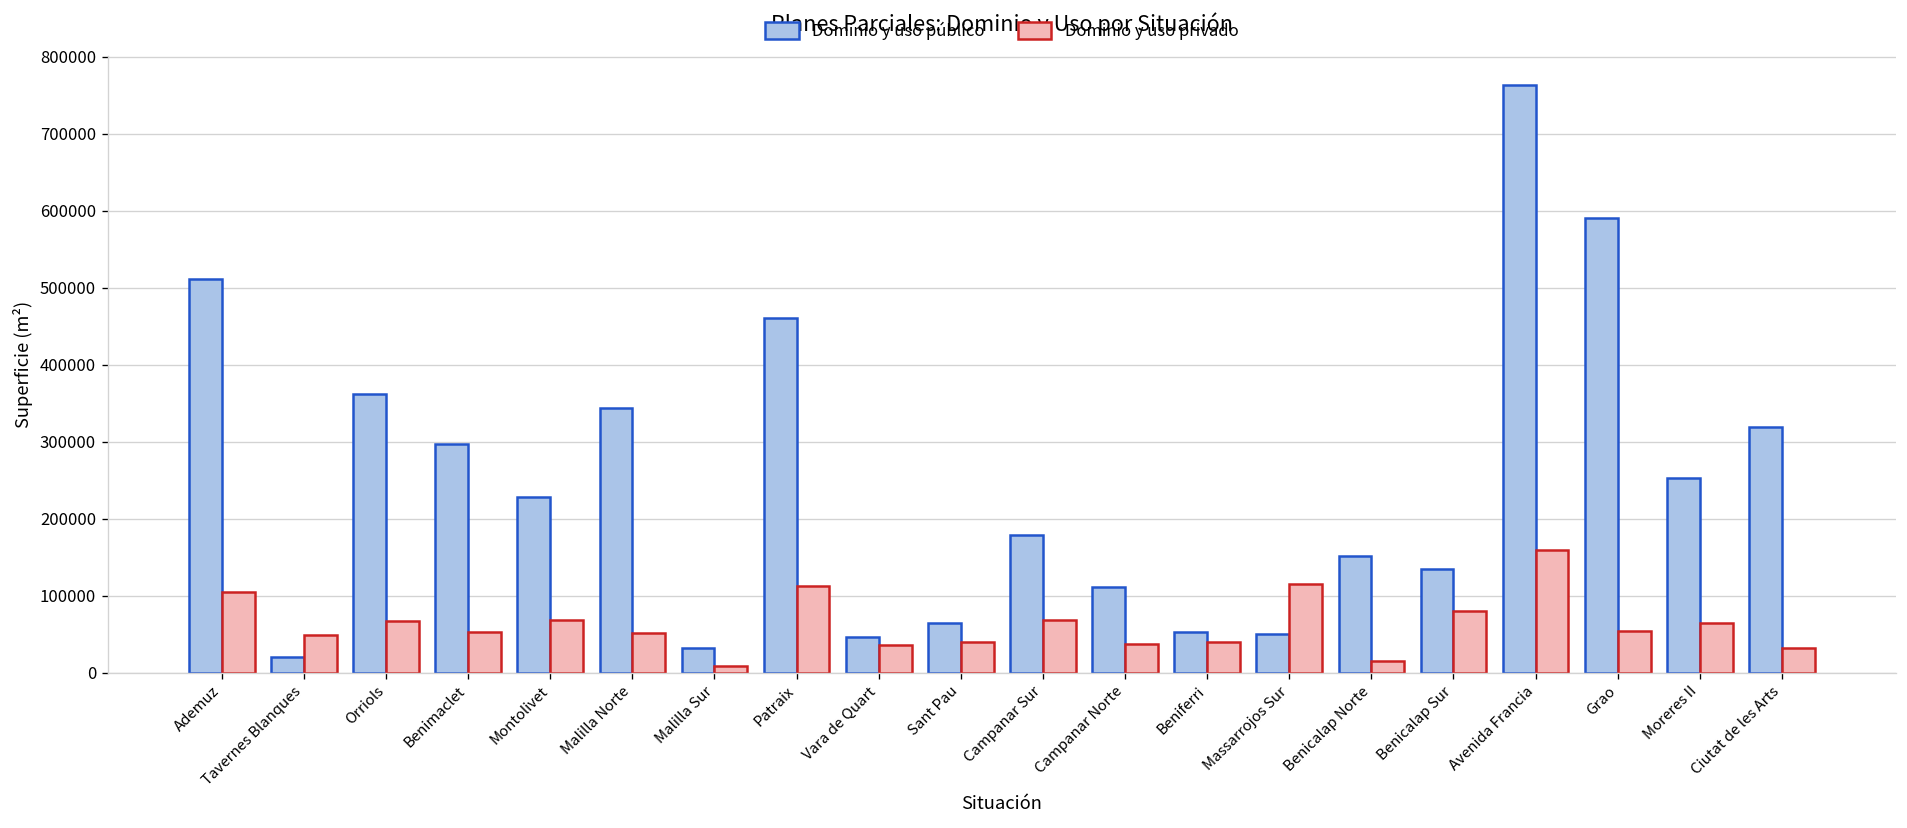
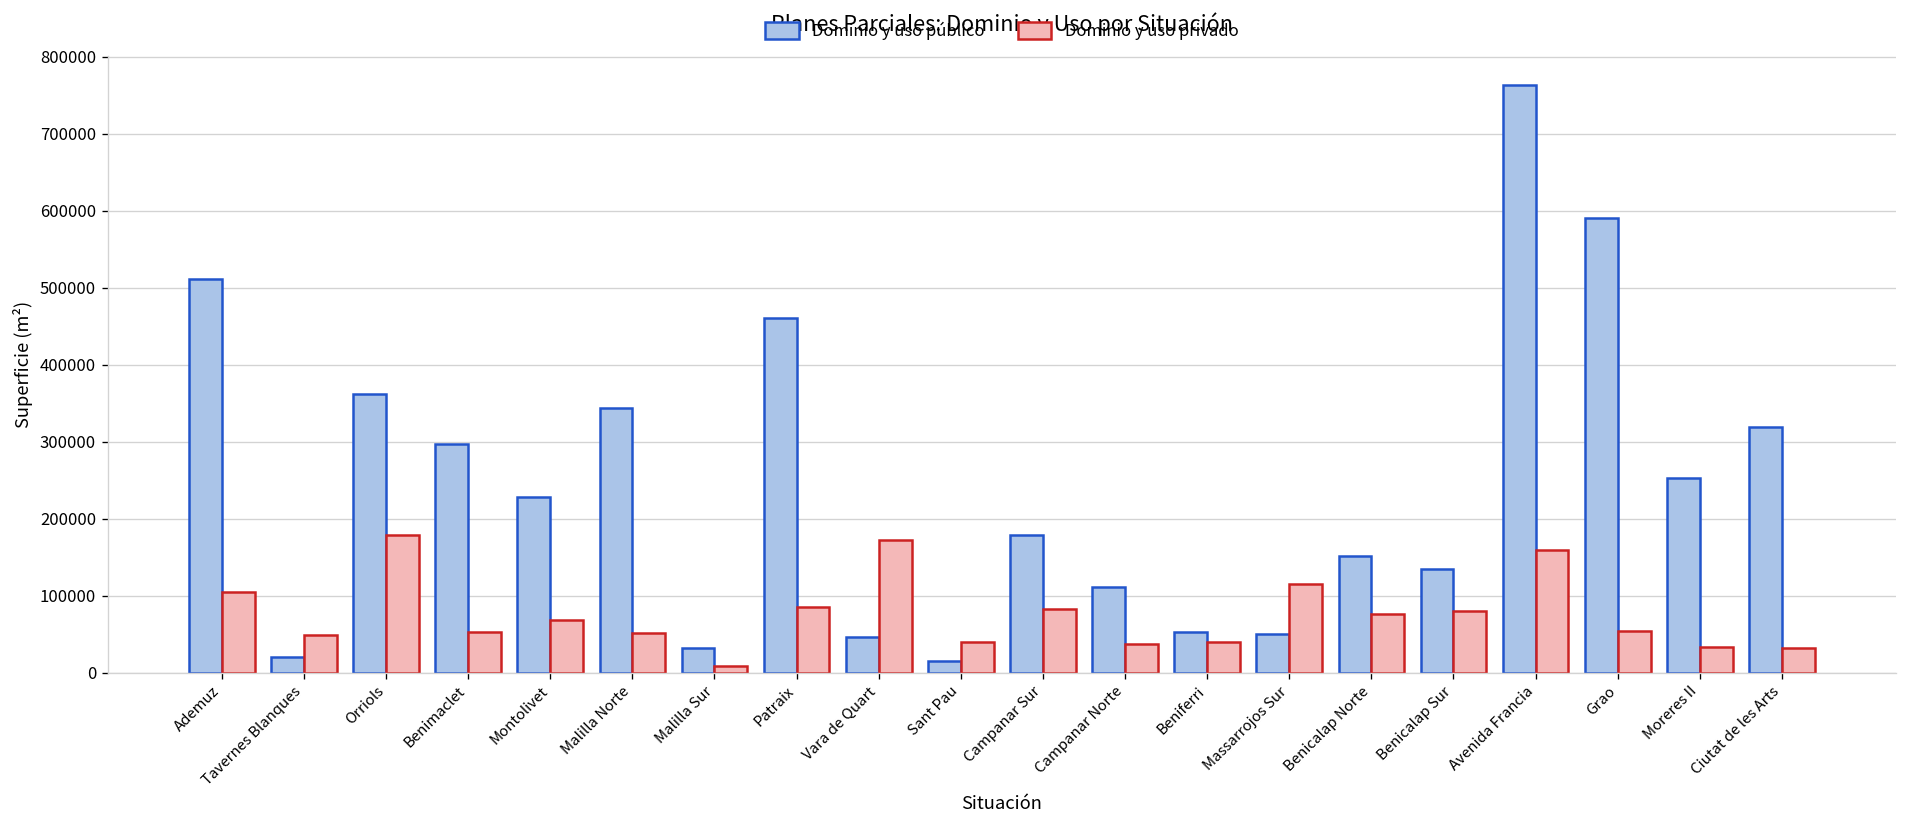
  {
    "Dominio y uso público": {
      "Ademuz": 510000,
      "Tavernes Blanques": 20000,
      "Orriols": 360000,
      "Benimaclet": 300000,
      "Montolivet": 230000,
      "Malilla Norte": 340000,
      "Malilla Sur": 30000,
      "Patraix": 460000,
      "Vara de Quart": 50000,
-     "Sant Pau": 60000,
+     "Sant Pau": 20000,
      "Campanar Sur": 180000,
      "Campanar Norte": 110000,
      "Beniferri": 50000,
      "Massarrojos Sur": 50000,
      "Benicalap Norte": 150000,
      "Benicalap Sur": 130000,
      "Avenida Francia": 760000,
      "Grao": 590000,
      "Moreres II": 250000,
      "Ciutat de les Arts": 320000
    },
    "Dominio y uso privado": {
      "Ademuz": 100000,
      "Tavernes Blanques": 50000,
-     "Orriols": 70000,
+     "Orriols": 180000,
      "Benimaclet": 50000,
      "Montolivet": 70000,
      "Malilla Norte": 50000,
      "Malilla Sur": 10000,
-     "Patraix": 110000,
-     "Vara de Quart": 40000,
+     "Patraix": 90000,
+     "Vara de Quart": 170000,
      "Sant Pau": 40000,
-     "Campanar Sur": 70000,
+     "Campanar Sur": 80000,
      "Campanar Norte": 40000,
      "Beniferri": 40000,
      "Massarrojos Sur": 120000,
-     "Benicalap Norte": 20000,
+     "Benicalap Norte": 80000,
      "Benicalap Sur": 80000,
      "Avenida Francia": 160000,
      "Grao": 50000,
-     "Moreres II": 60000,
+     "Moreres II": 30000,
      "Ciutat de les Arts": 30000
    }
  }
